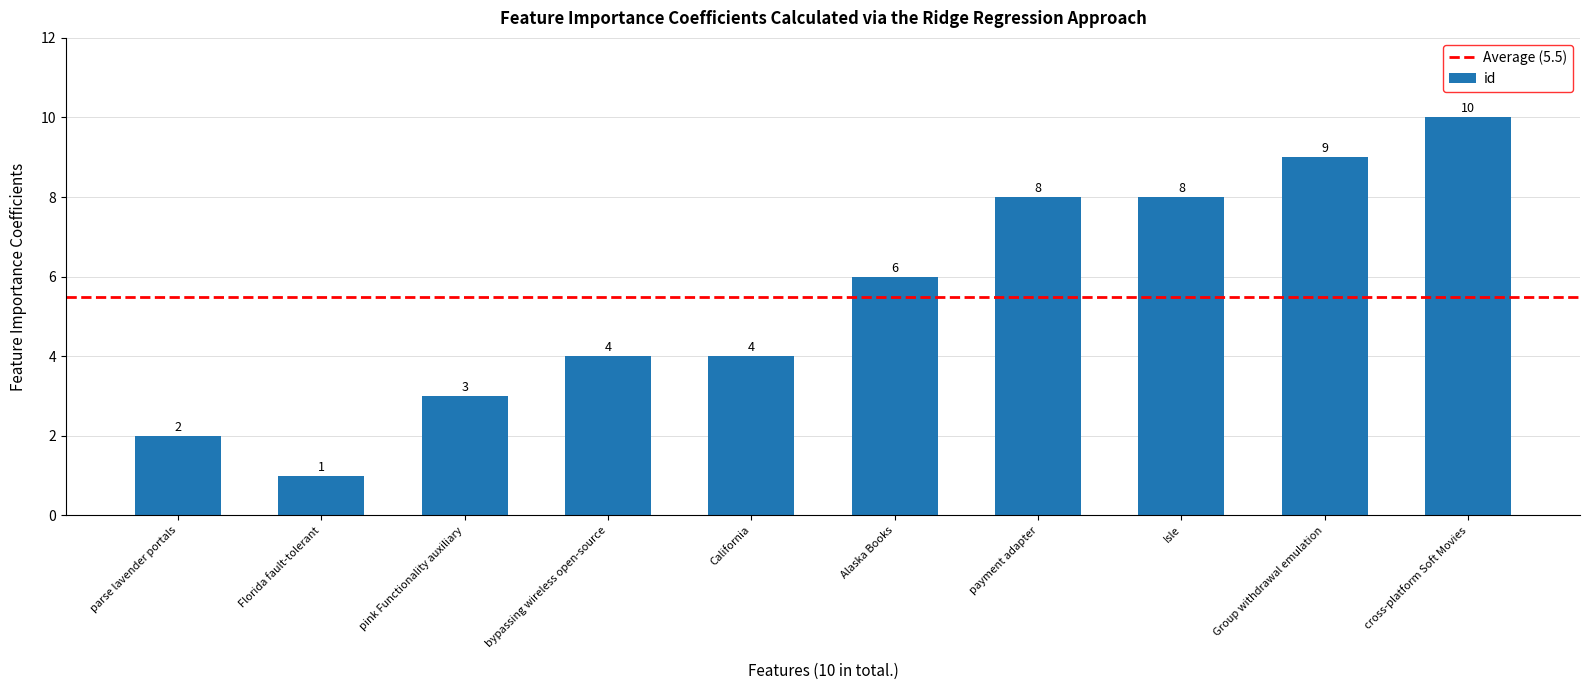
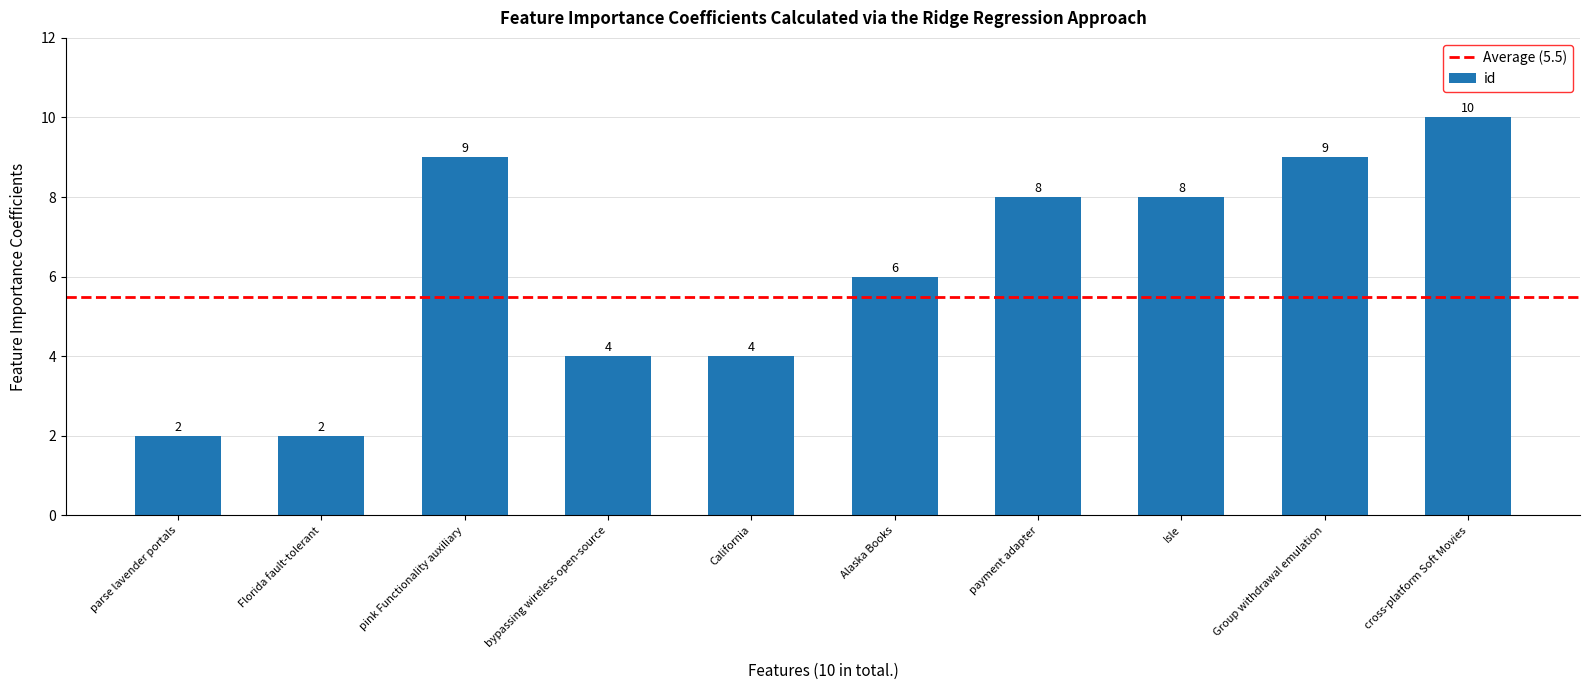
  {
    "parse lavender portals": 2,
-   "Florida fault-tolerant": 1,
-   "pink Functionality auxiliary": 3,
+   "Florida fault-tolerant": 2,
+   "pink Functionality auxiliary": 9,
    "bypassing wireless open-source": 4,
    "California": 4,
    "Alaska Books": 6,
    "payment adapter": 8,
    "Isle": 8,
    "Group withdrawal emulation": 9,
    "cross-platform Soft Movies": 10
  }
